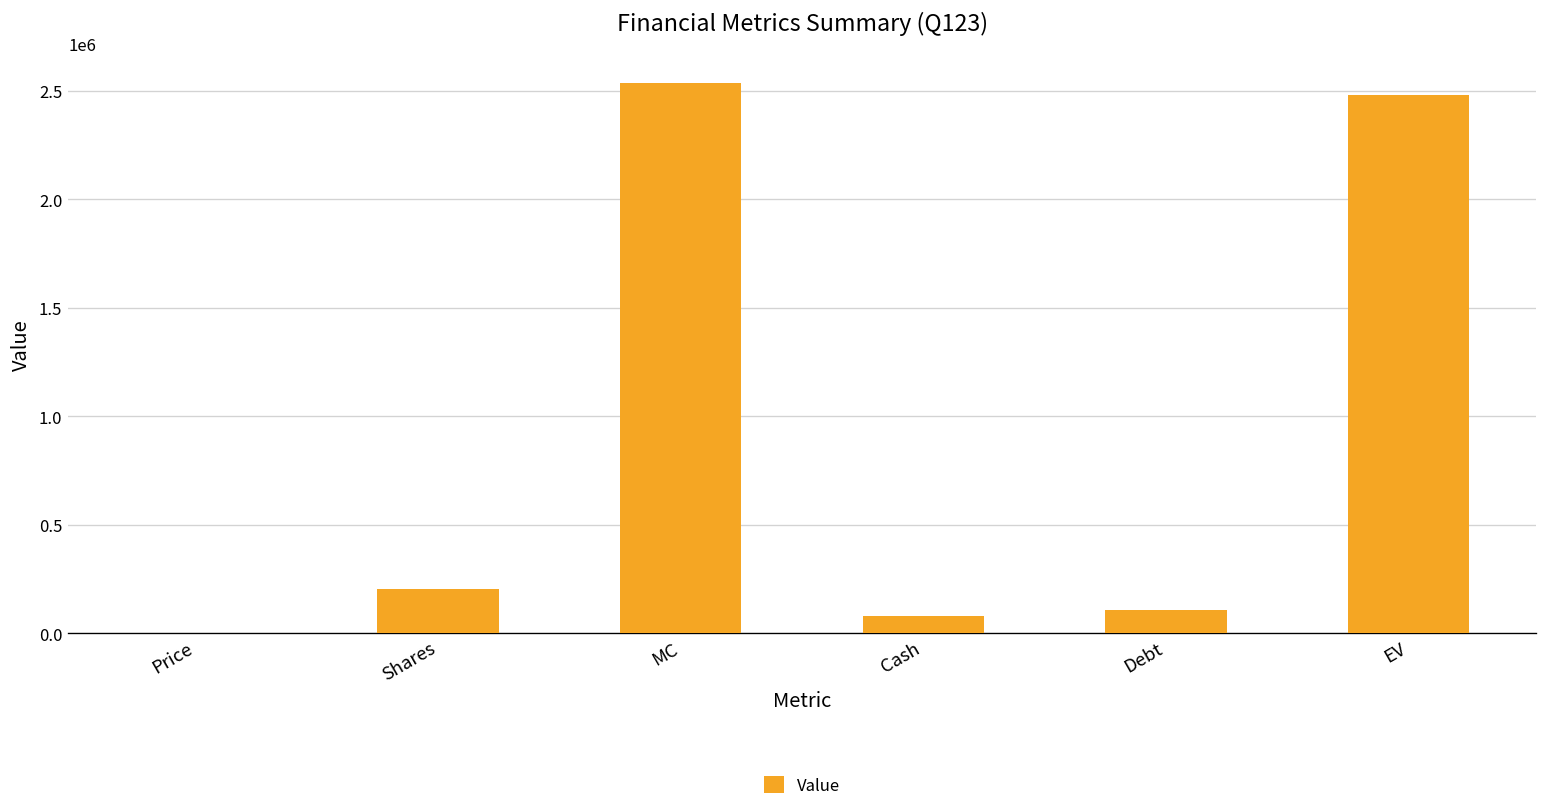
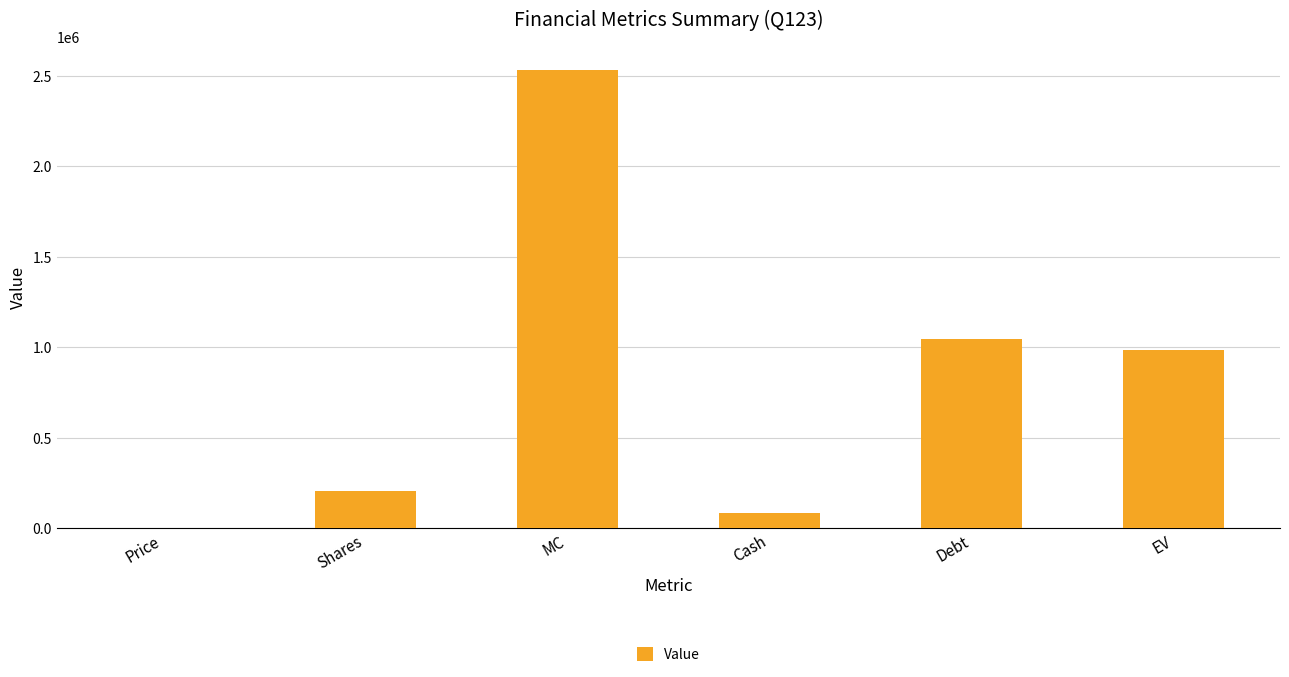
  {
    "Shares": 200000,
    "MC": 2540000,
    "Cash": 80000,
-   "Debt": 110000,
-   "EV": 2480000
+   "Debt": 1050000,
+   "EV": 990000
  }
